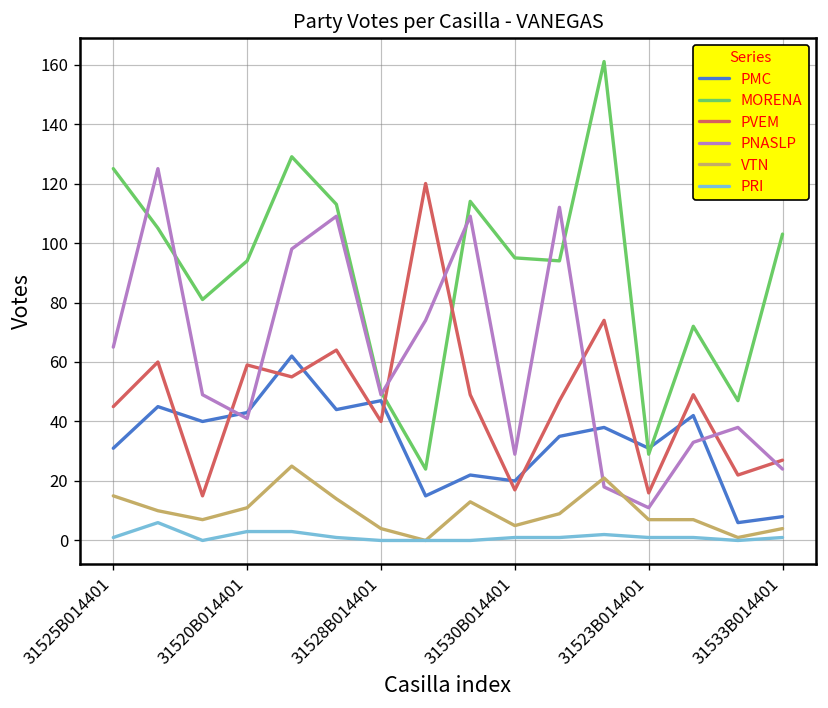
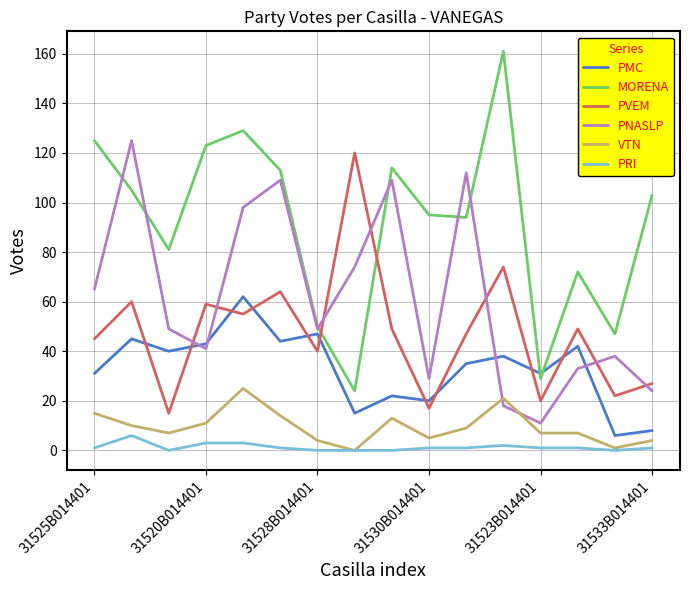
  {
    "PMC": {
      "31525B014401": 31,
      "31520B014401": 43,
      "31528B014401": 47,
      "31530B014401": 20,
      "31523B014401": 31,
      "31533B014401": 8
    },
    "MORENA": {
      "31525B014401": 125,
-     "31520B014401": 94,
+     "31520B014401": 123,
      "31530B014401": 95,
      "31523B014401": 29,
      "31533B014401": 103
    },
    "PVEM": {
      "31525B014401": 45,
      "31520B014401": 59,
      "31528B014401": 40,
      "31530B014401": 17,
-     "31523B014401": 16,
+     "31523B014401": 20,
      "31533B014401": 27
    },
    "PNASLP": {
      "31525B014401": 65,
      "31520B014401": 41,
      "31530B014401": 29,
      "31523B014401": 11,
      "31533B014401": 24
    },
    "VTN": {
      "31525B014401": 15,
      "31520B014401": 11,
      "31528B014401": 4,
      "31530B014401": 5,
      "31523B014401": 7,
      "31533B014401": 4
    },
    "PRI": {
      "31525B014401": 1,
      "31520B014401": 3,
      "31528B014401": 0,
      "31530B014401": 1,
      "31523B014401": 1,
      "31533B014401": 1
    }
  }
